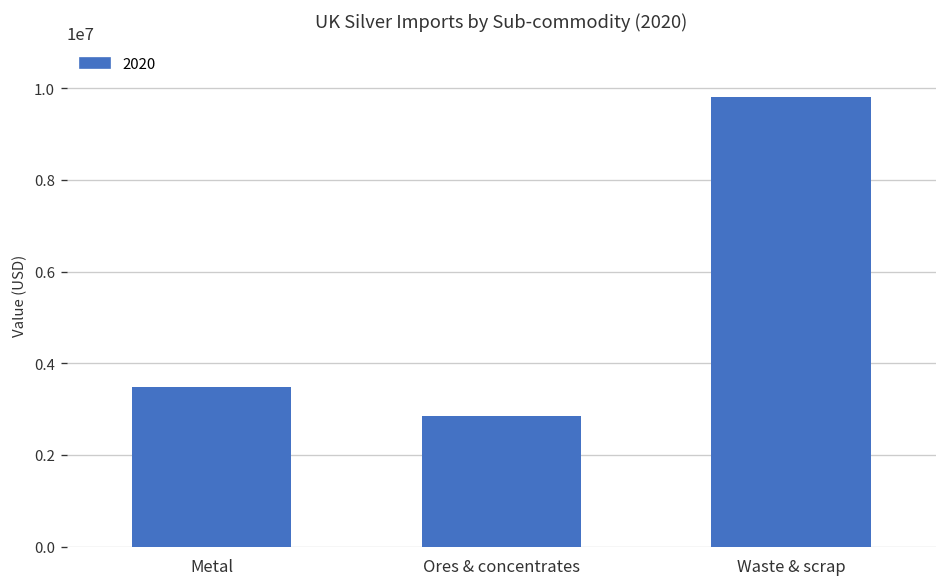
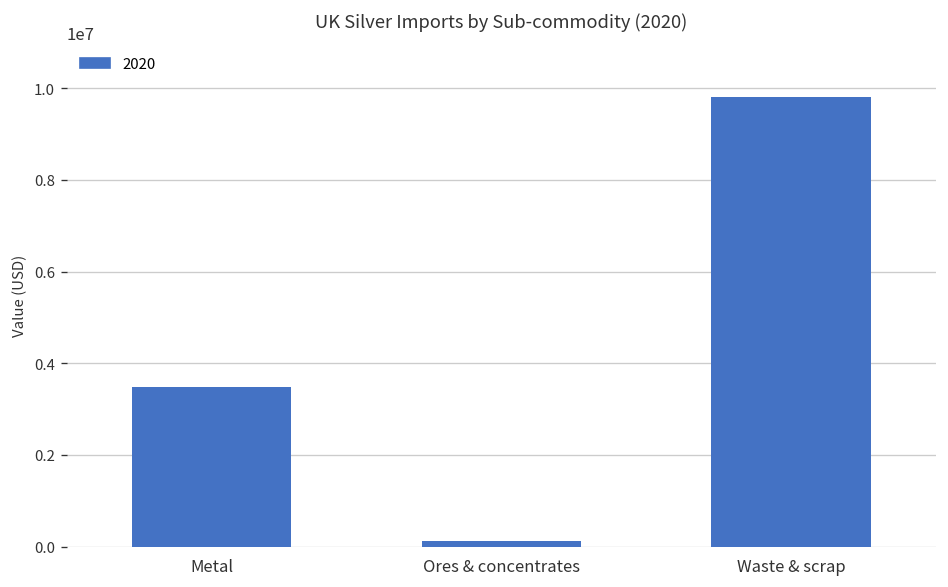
  {
    "Metal": 3500000,
-   "Ores & concentrates": 2800000,
+   "Ores & concentrates": 100000,
    "Waste & scrap": 9800000
  }
